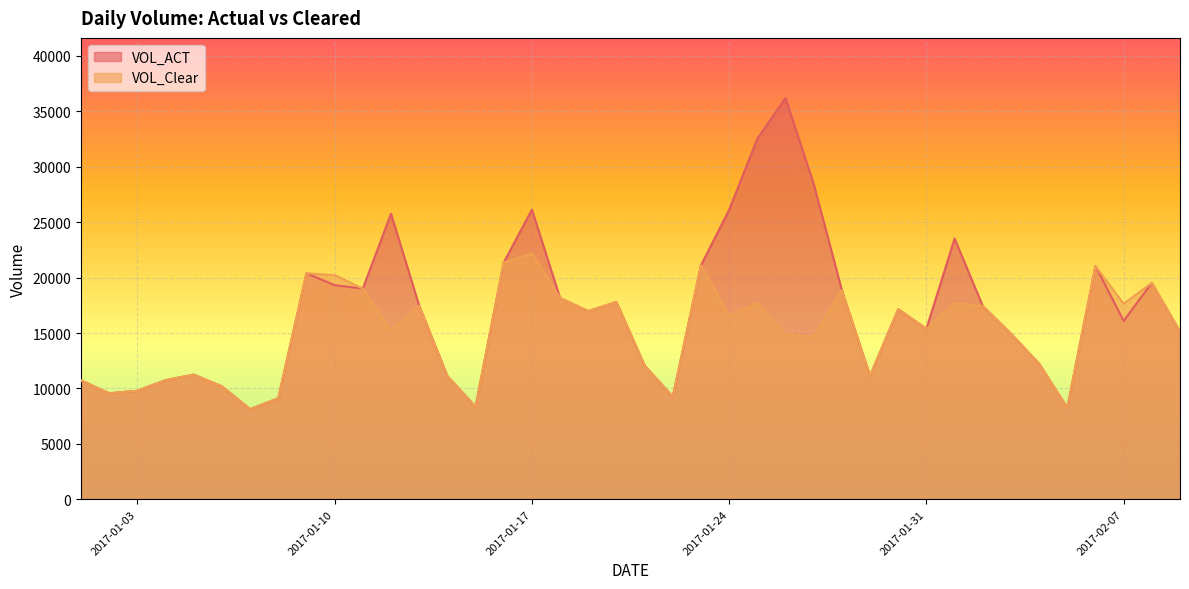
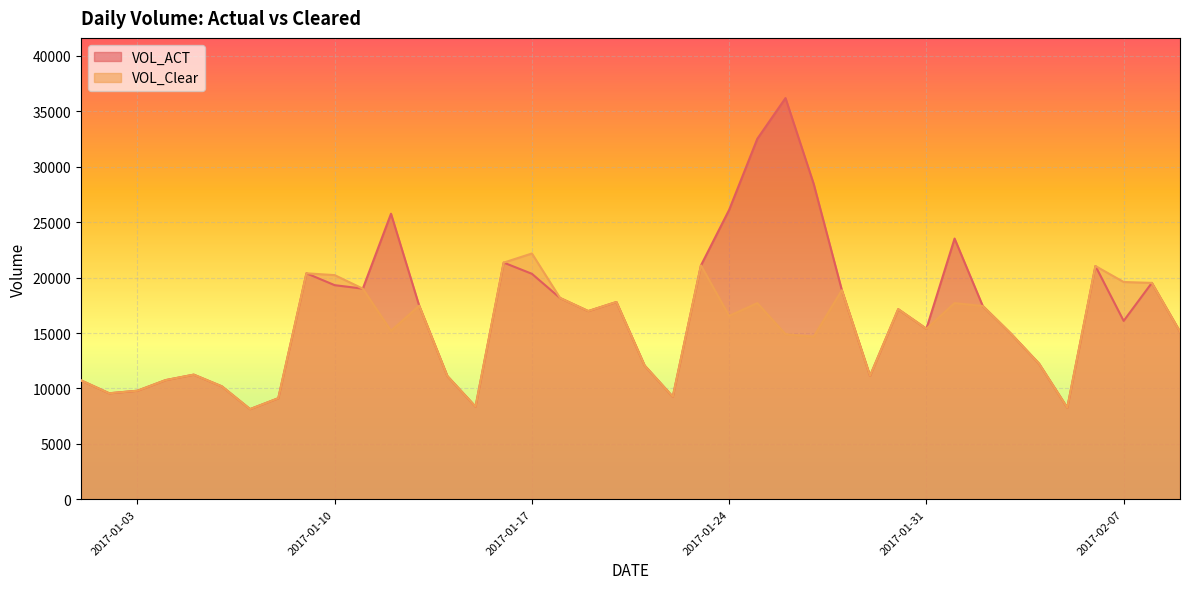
  {
    "VOL_ACT": {
      "2017-01-10": 19300,
-     "2017-01-17": 26100,
+     "2017-01-17": 20300,
      "2017-01-24": 26100,
      "2017-02-07": 16100
    },
    "VOL_Clear": {
      "2017-01-10": 20200,
      "2017-01-17": 22200,
      "2017-01-24": 16500,
-     "2017-02-07": 17600
+     "2017-02-07": 19600
    }
  }
